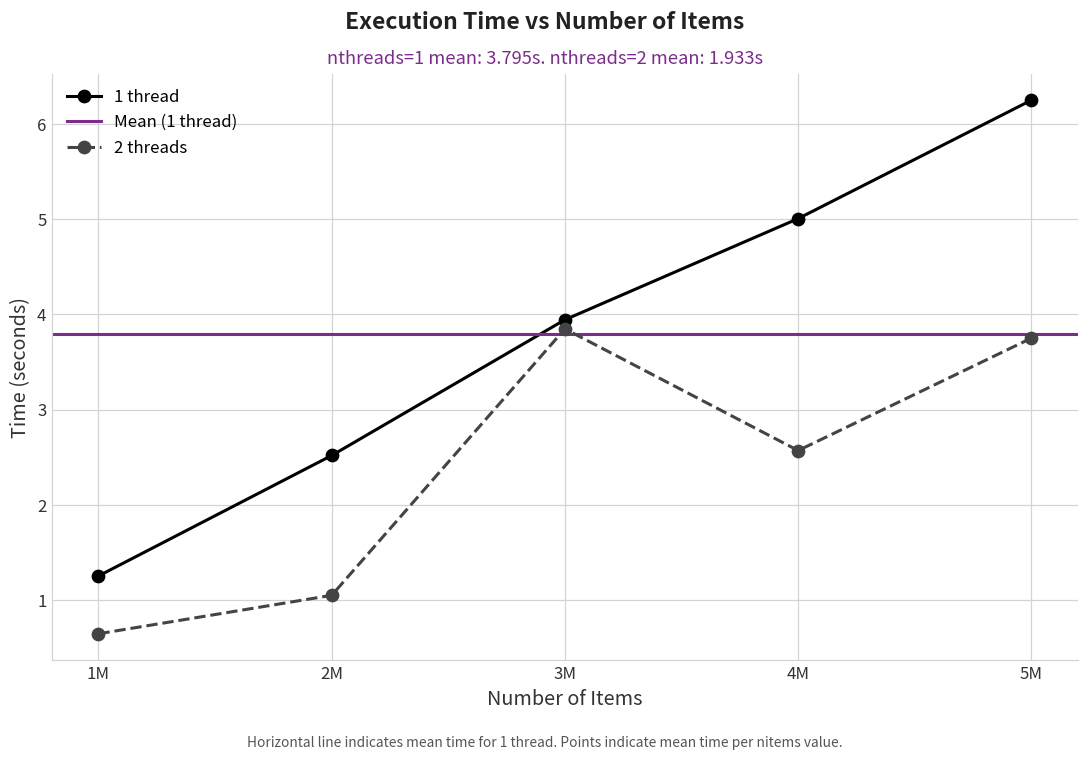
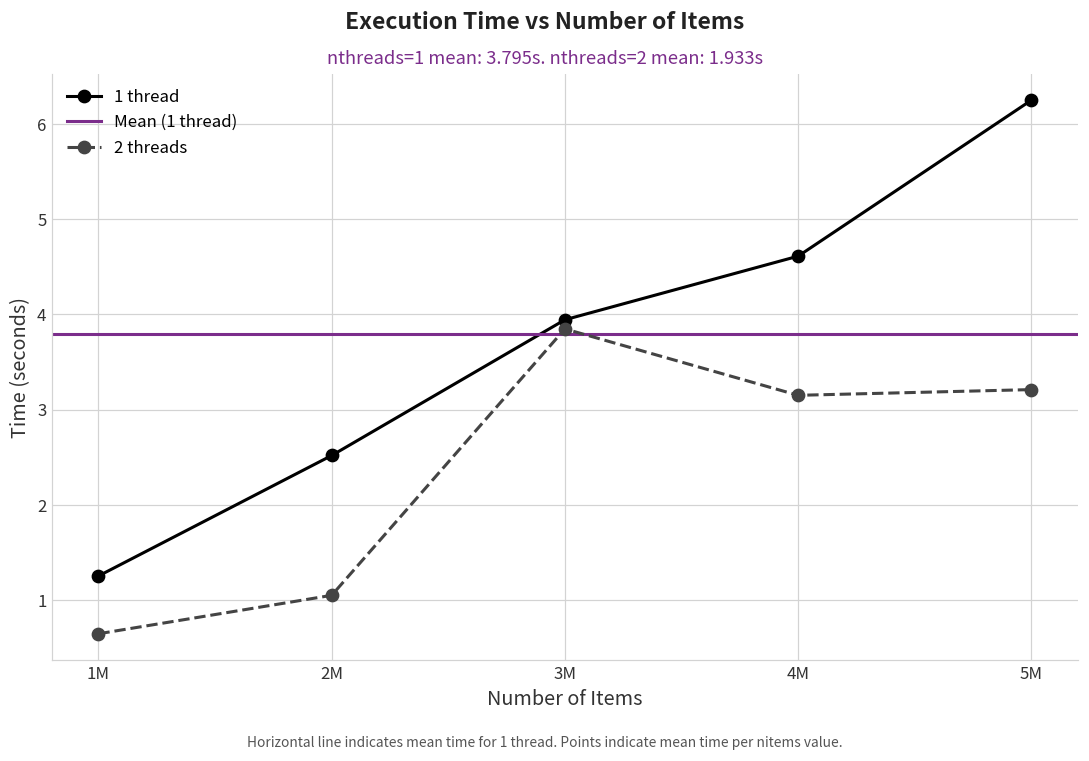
  {
    "1 thread": {
      "1M": 1.3,
      "2M": 2.5,
      "3M": 3.9,
-     "4M": 5.0,
+     "4M": 4.6,
      "5M": 6.2
    },
    "2 threads": {
      "1M": 0.6,
      "2M": 1.0,
      "3M": 3.8,
-     "4M": 2.6,
-     "5M": 3.8
+     "4M": 3.2,
+     "5M": 3.2
    }
  }
